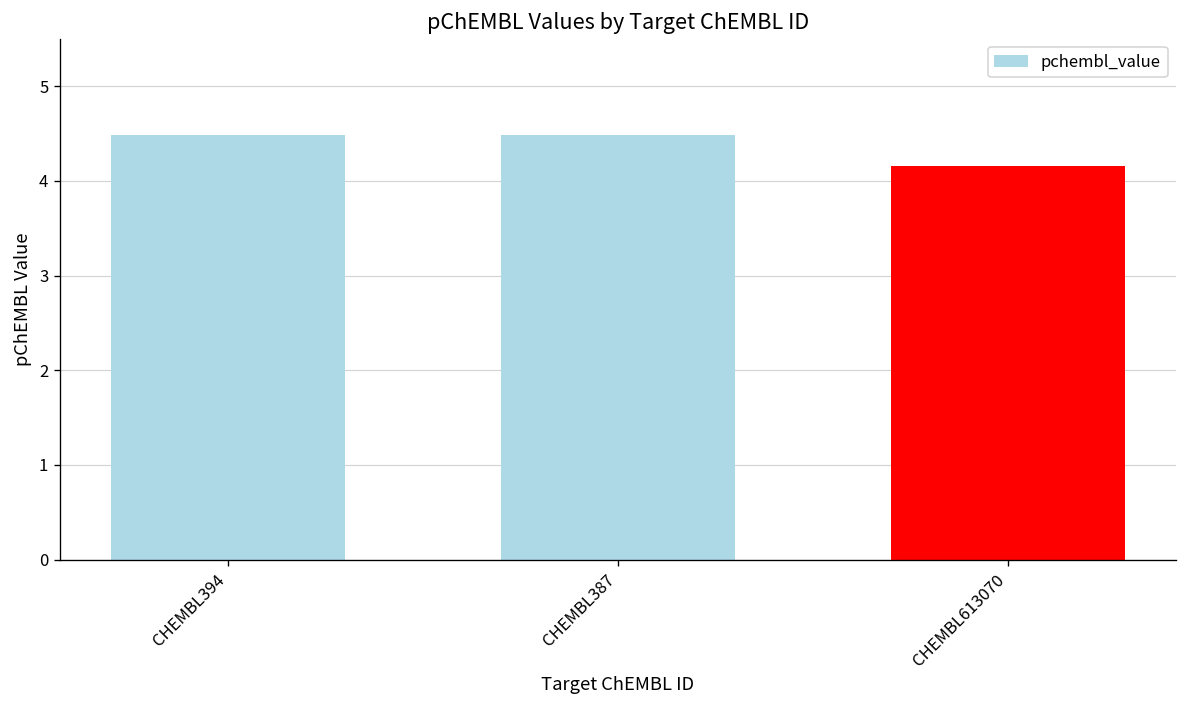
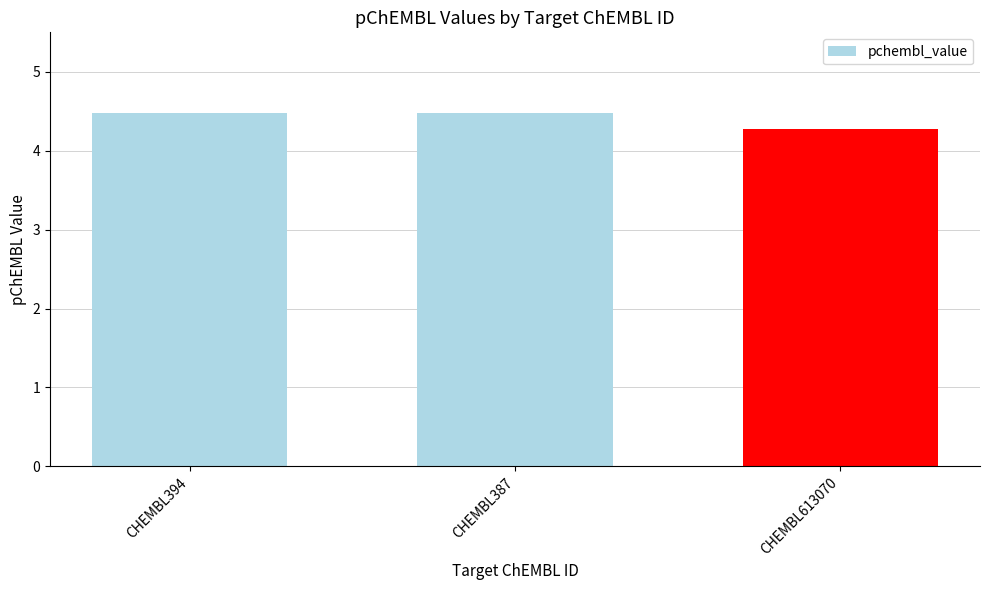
  {
    "CHEMBL394": 4.5,
    "CHEMBL387": 4.5,
-   "CHEMBL613070": 4.2
+   "CHEMBL613070": 4.3
  }
